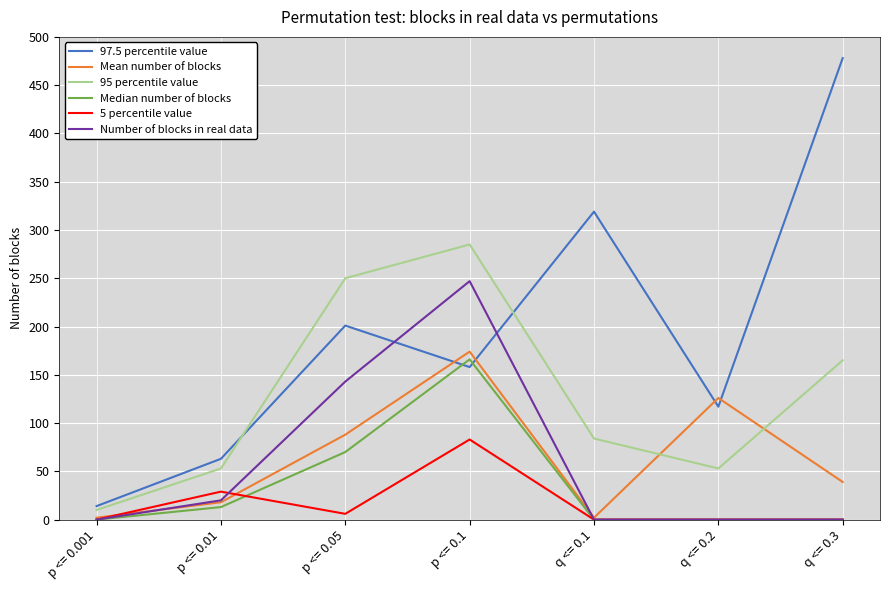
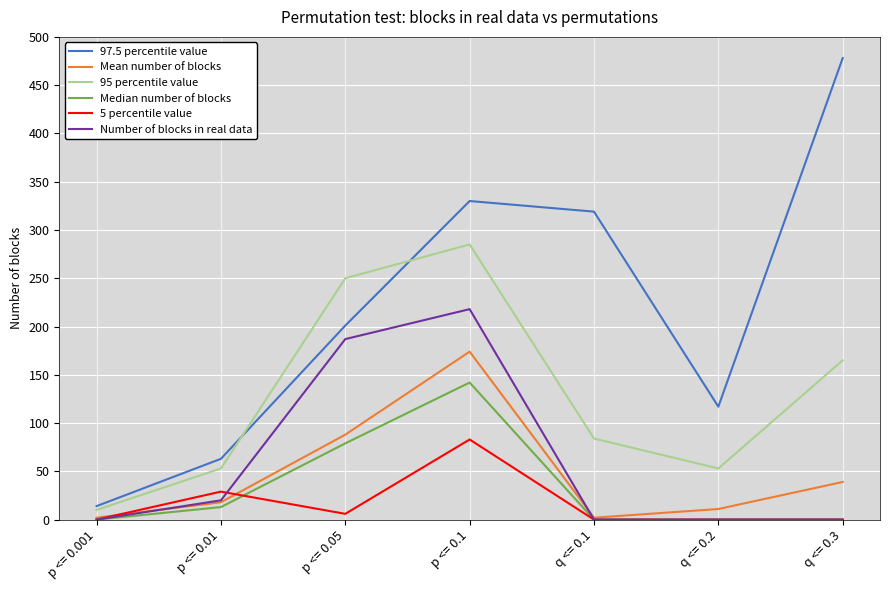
  {
    "97.5 percentile value": {
      "p <= 0.001": 10,
      "p <= 0.01": 60,
      "p <= 0.05": 200,
-     "p <= 0.1": 160,
+     "p <= 0.1": 330,
      "q <= 0.1": 320,
      "q <= 0.2": 120,
      "q <= 0.3": 480
    },
    "Mean number of blocks": {
      "p <= 0.05": 90,
      "p <= 0.1": 170,
-     "q <= 0.2": 130,
+     "q <= 0.2": 10,
      "q <= 0.3": 40
    },
    "95 percentile value": {
      "p <= 0.001": 10,
      "p <= 0.01": 50,
      "p <= 0.05": 250,
      "p <= 0.1": 290,
      "q <= 0.1": 80,
      "q <= 0.2": 50,
      "q <= 0.3": 170
    },
    "Median number of blocks": {
      "p <= 0.01": 10,
-     "p <= 0.05": 70,
-     "p <= 0.1": 170
+     "p <= 0.05": 80,
+     "p <= 0.1": 140
    },
    "5 percentile value": {
      "p <= 0.01": 30,
      "p <= 0.05": 10,
      "p <= 0.1": 80
    },
    "Number of blocks in real data": {
-     "p <= 0.05": 140,
-     "p <= 0.1": 250
+     "p <= 0.05": 190,
+     "p <= 0.1": 220
    }
  }
